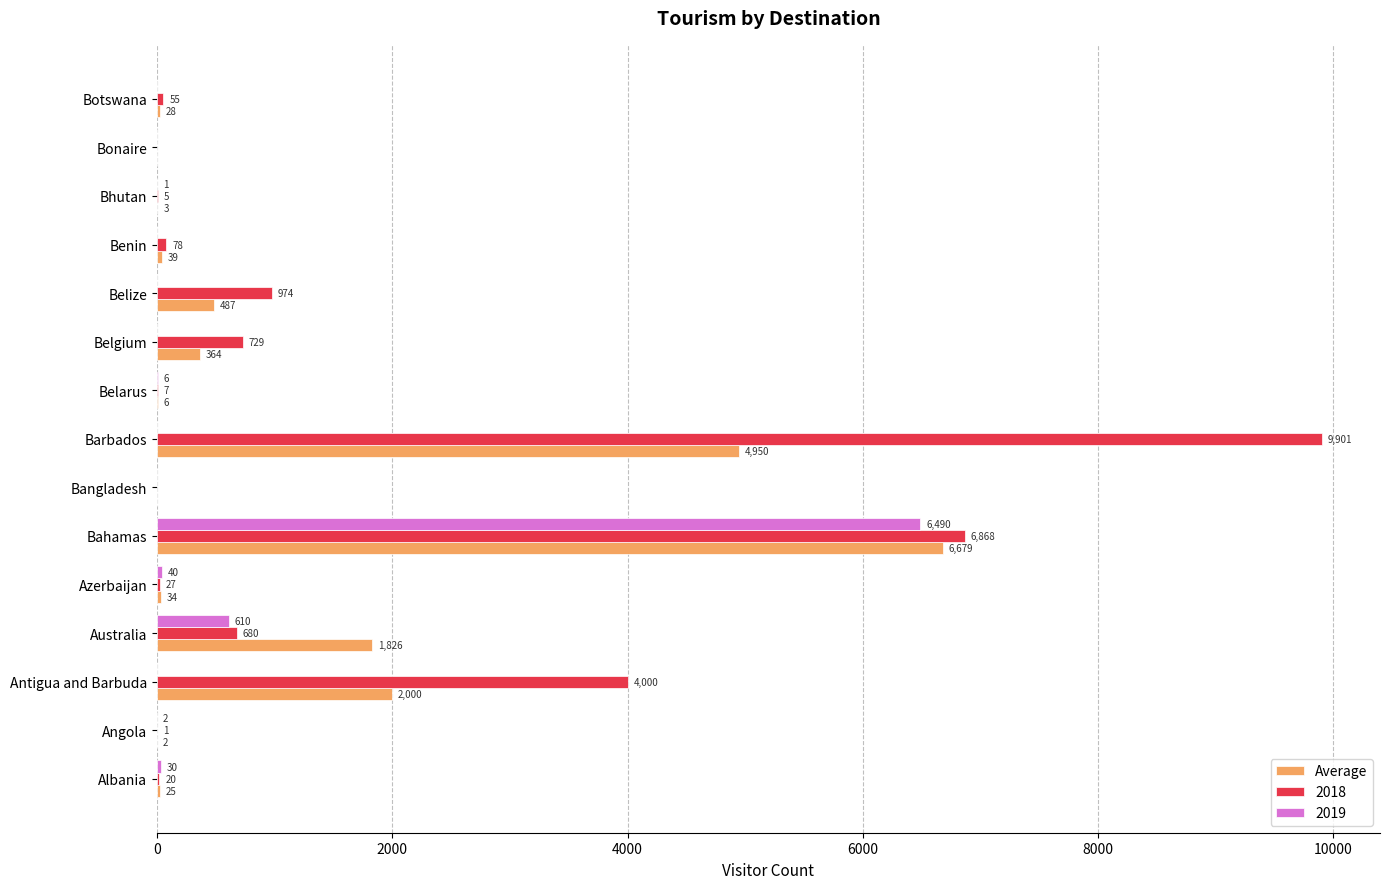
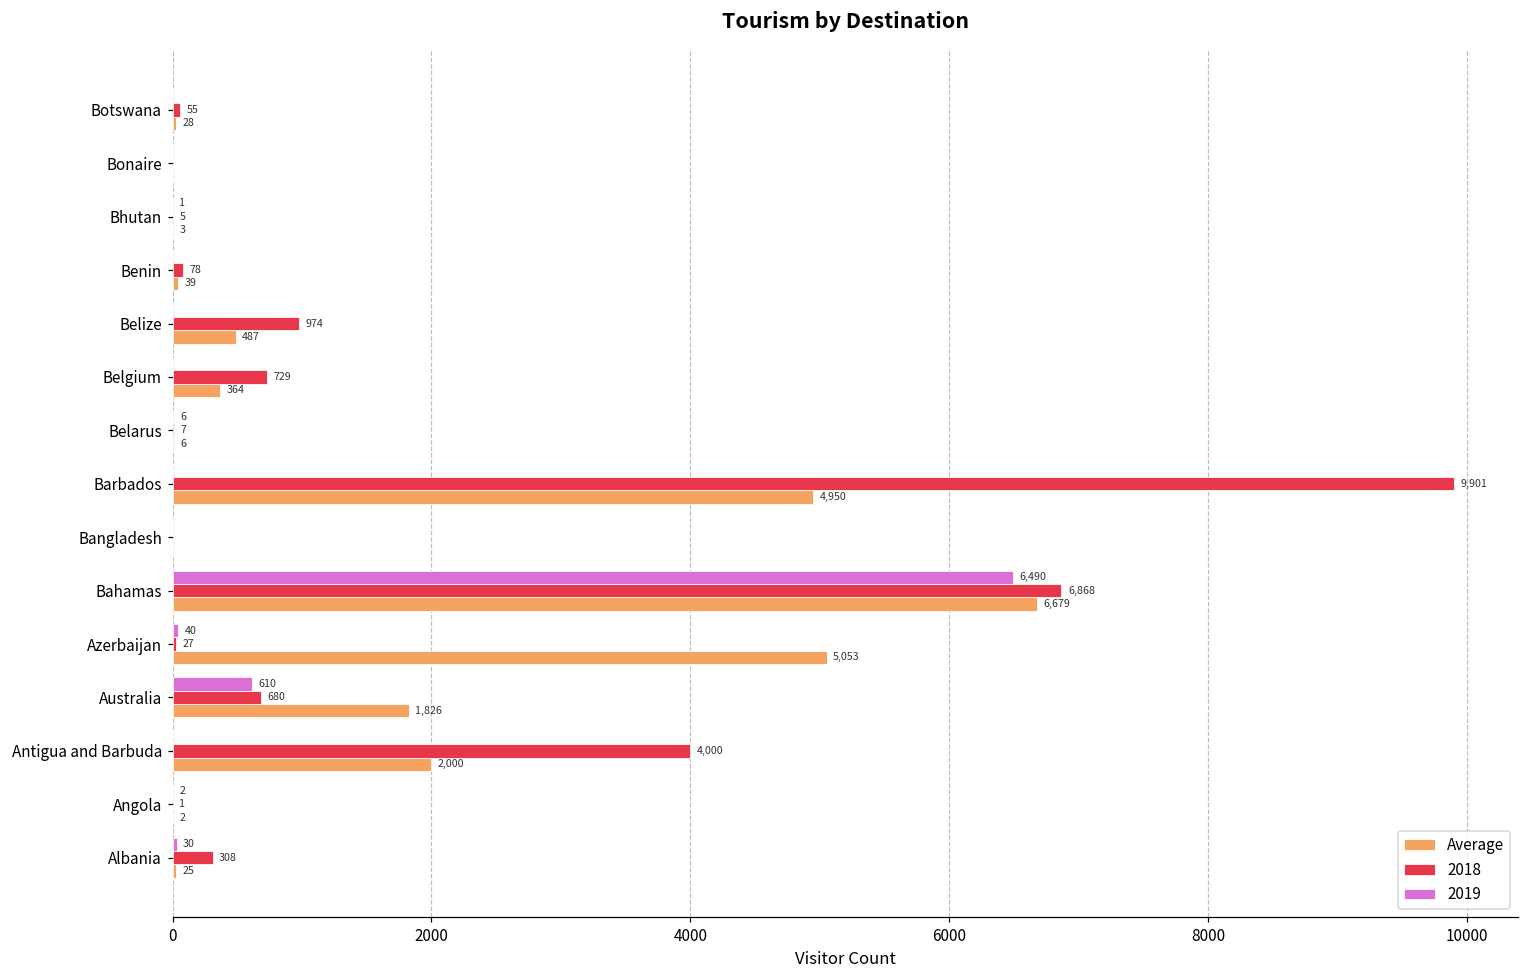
  {
    "Average": {
      "Botswana": "28",
      "Bhutan": "3",
      "Benin": "39",
      "Belize": "487",
      "Belgium": "364",
      "Belarus": "6",
      "Barbados": "4,950",
      "Bahamas": "6,679",
-     "Azerbaijan": "34",
+     "Azerbaijan": "5,053",
      "Australia": "1,826",
      "Antigua and Barbuda": "2,000",
      "Angola": "2",
      "Albania": "25"
    },
    "2018": {
      "Botswana": "55",
      "Bhutan": "5",
      "Benin": "78",
      "Belize": "974",
      "Belgium": "729",
      "Belarus": "7",
      "Barbados": "9,901",
      "Bahamas": "6,868",
      "Azerbaijan": "27",
      "Australia": "680",
      "Antigua and Barbuda": "4,000",
      "Angola": "1",
-     "Albania": "20"
+     "Albania": "308"
    },
    "2019": {
      "Bhutan": "1",
      "Belarus": "6",
      "Bahamas": "6,490",
      "Azerbaijan": "40",
      "Australia": "610",
      "Angola": "2",
      "Albania": "30"
    }
  }
